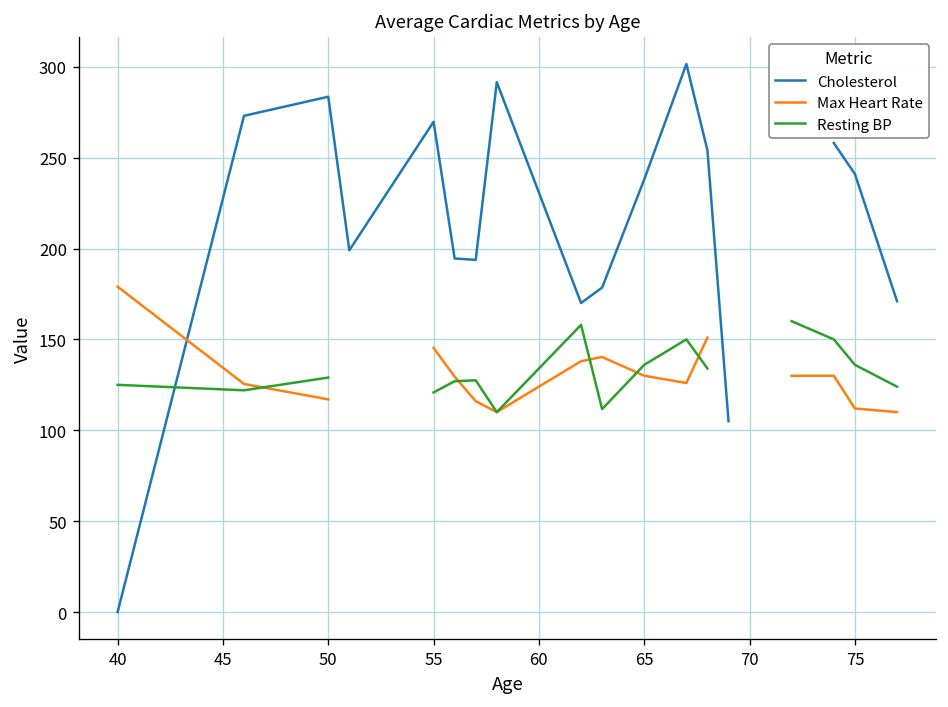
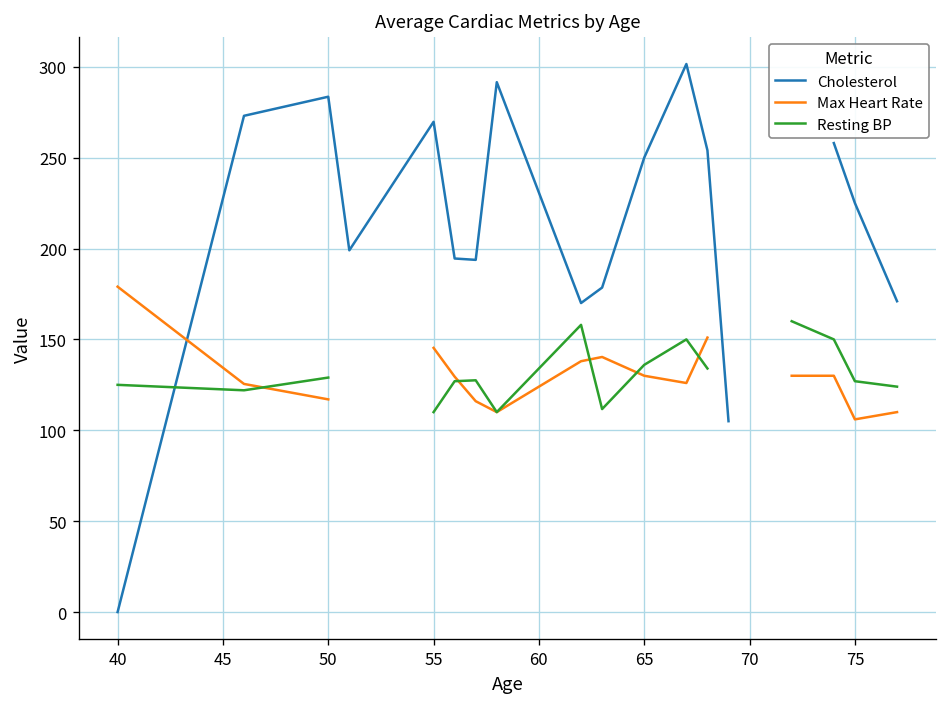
  {
    "Cholesterol": {
      "40": 0,
      "50": 284,
      "55": 270,
-     "65": 238,
-     "75": 241
+     "65": 250,
+     "75": 225
    },
    "Max Heart Rate": {
      "40": 179,
      "50": 117,
      "55": 145,
      "65": 130,
-     "75": 112
+     "75": 106
    },
    "Resting BP": {
      "40": 125,
      "50": 129,
-     "55": 121,
+     "55": 110,
      "65": 136,
-     "75": 136
+     "75": 127
    }
  }
